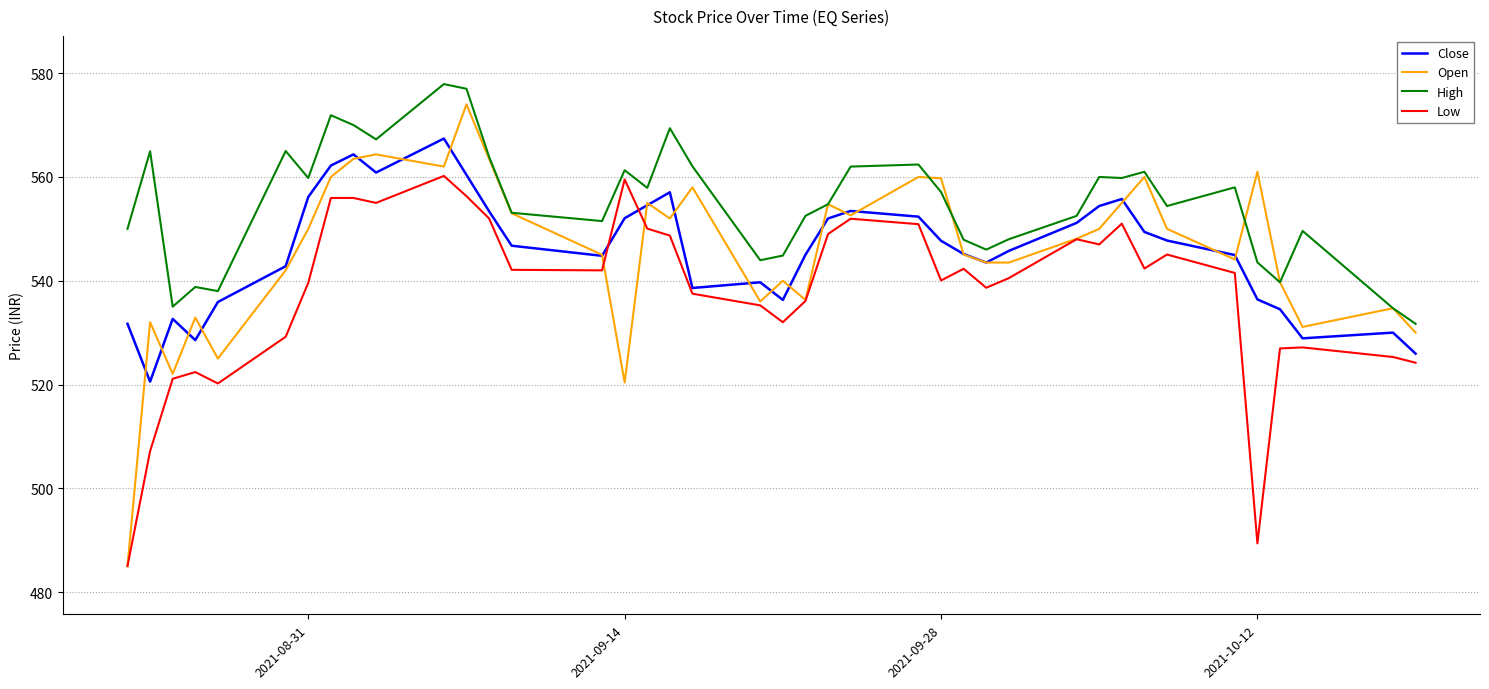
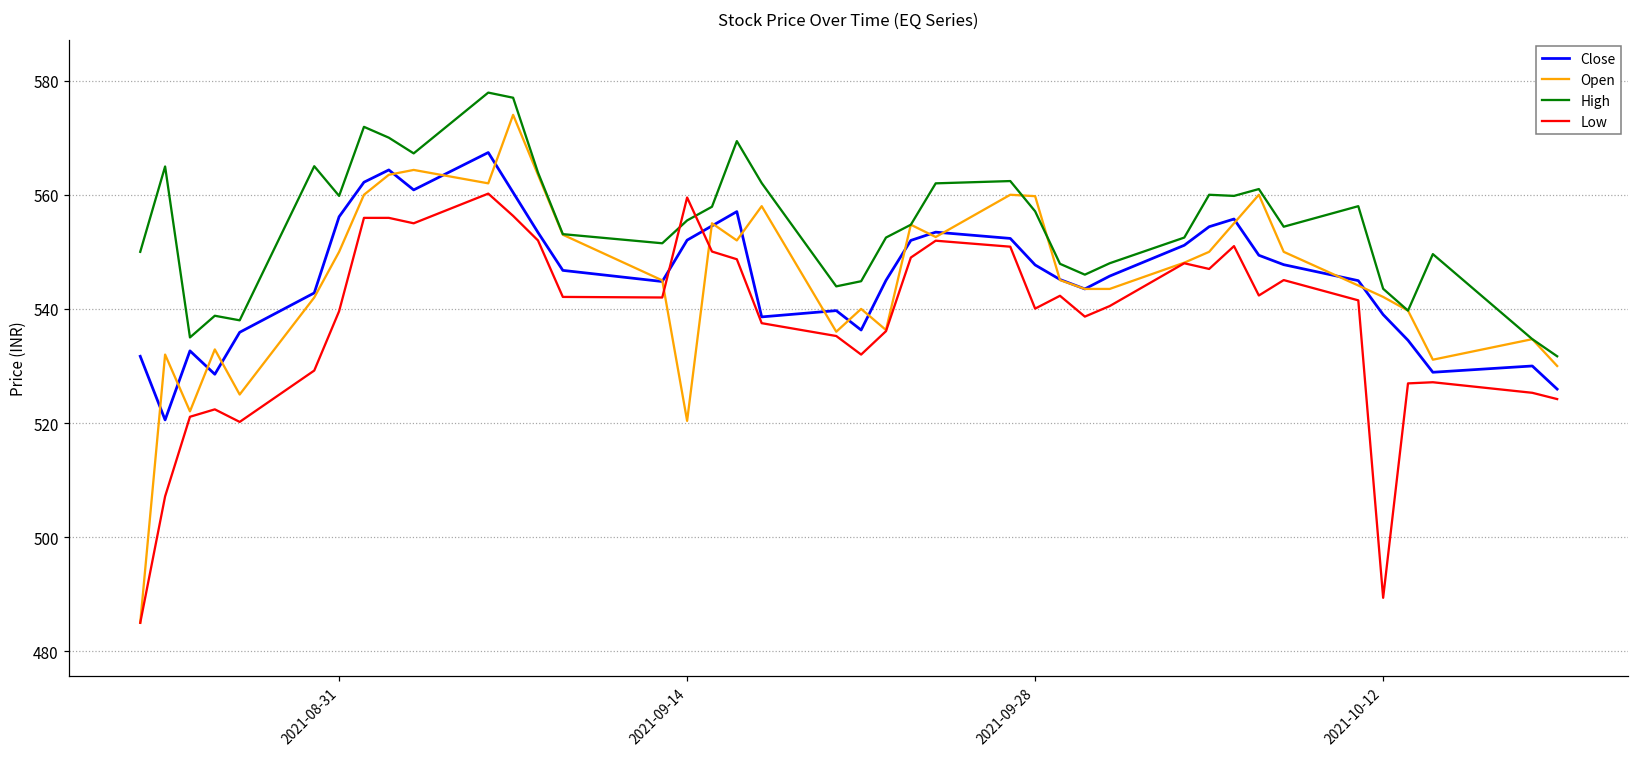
  {
    "Close": {
      "2021-08-31": 556,
      "2021-09-14": 552,
      "2021-09-28": 548,
-     "2021-10-12": 536
+     "2021-10-12": 539
    },
    "Open": {
      "2021-08-31": 550,
      "2021-09-14": 520,
      "2021-09-28": 560,
-     "2021-10-12": 561
+     "2021-10-12": 542
    },
    "High": {
      "2021-08-31": 560,
-     "2021-09-14": 561,
+     "2021-09-14": 556,
      "2021-09-28": 557,
      "2021-10-12": 544
    },
    "Low": {
      "2021-08-31": 540,
      "2021-09-14": 560,
      "2021-09-28": 540,
      "2021-10-12": 489
    }
  }
